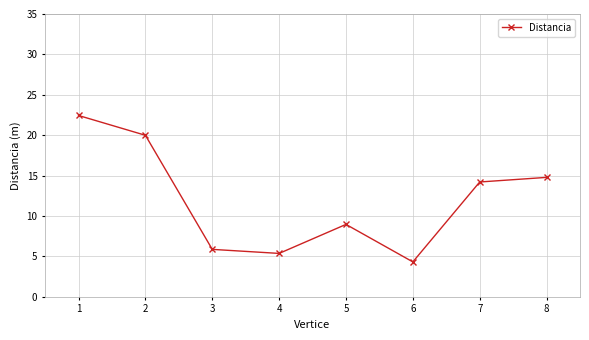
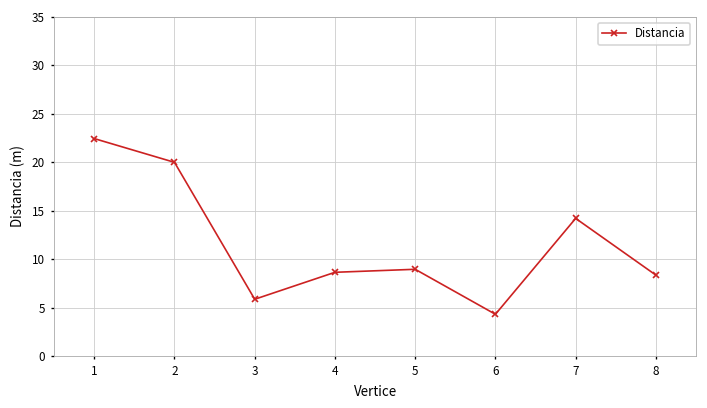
  {
    "1": 22,
    "2": 20,
    "3": 6,
-   "4": 5,
+   "4": 9,
    "5": 9,
    "6": 4,
    "7": 14,
-   "8": 15
+   "8": 8
  }
